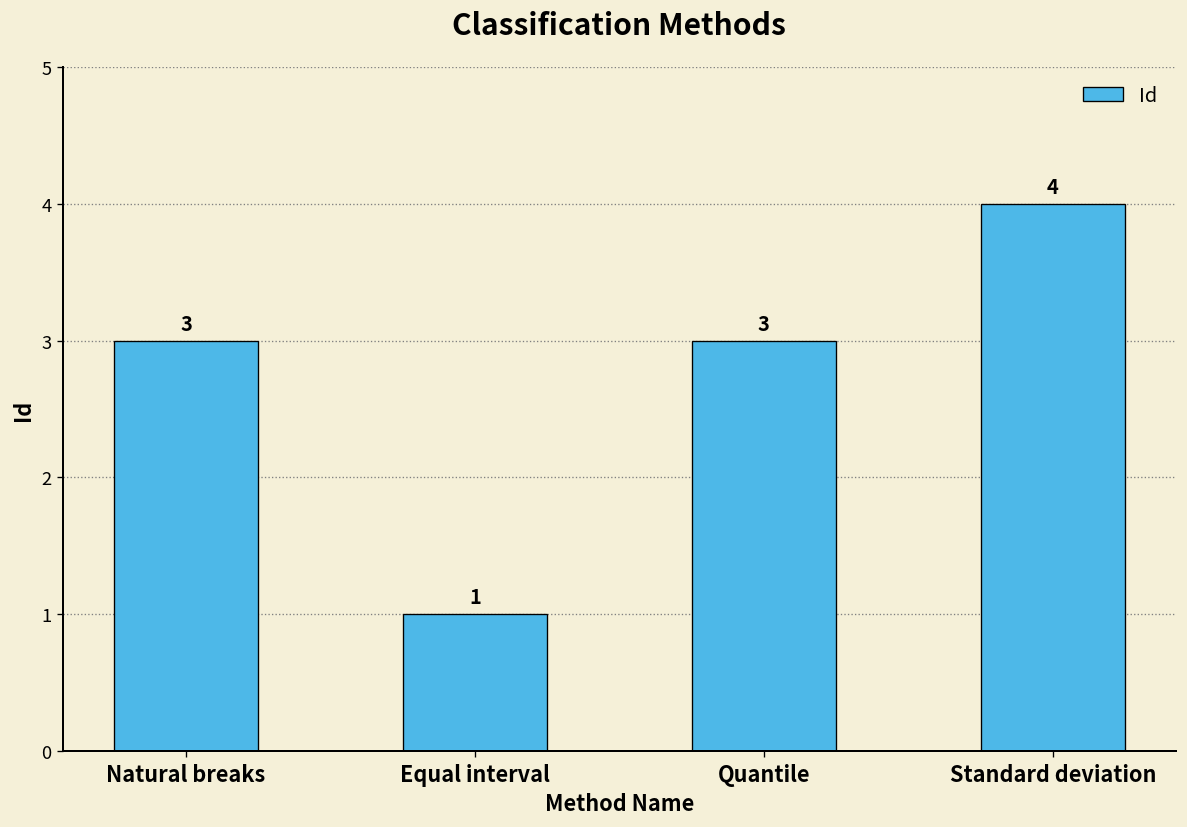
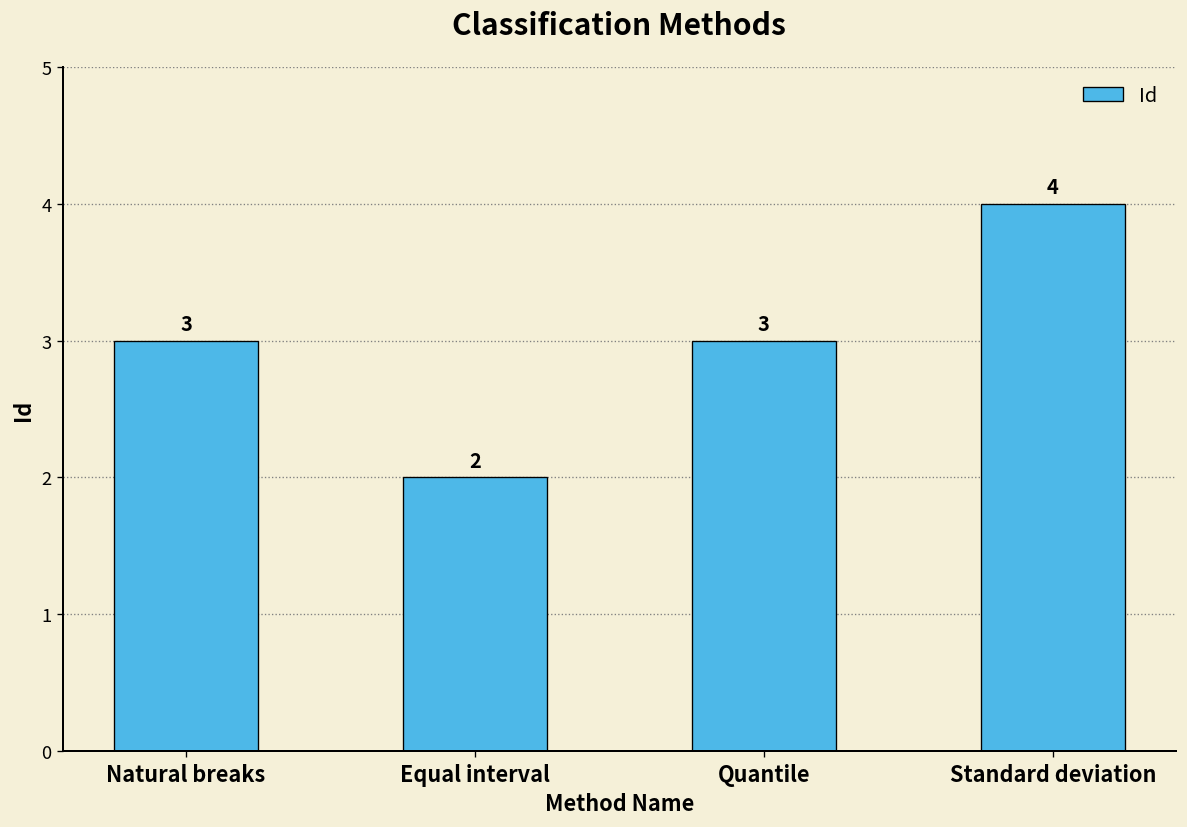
  {
    "Natural breaks": 3,
-   "Equal interval": 1,
+   "Equal interval": 2,
    "Quantile": 3,
    "Standard deviation": 4
  }
